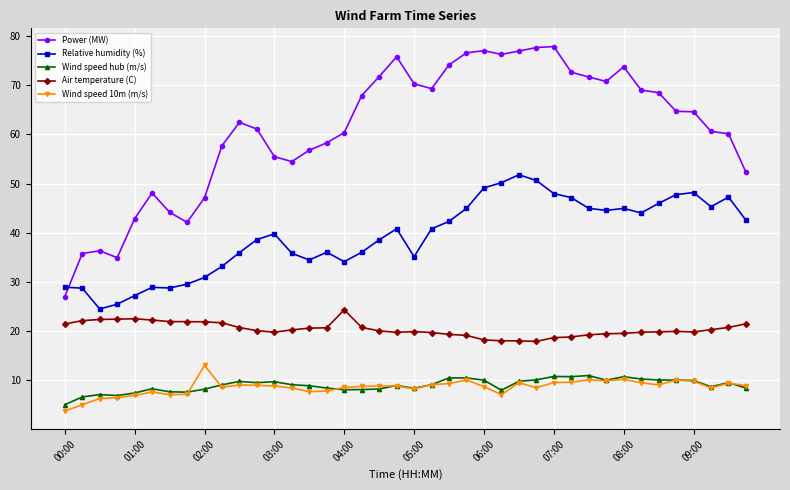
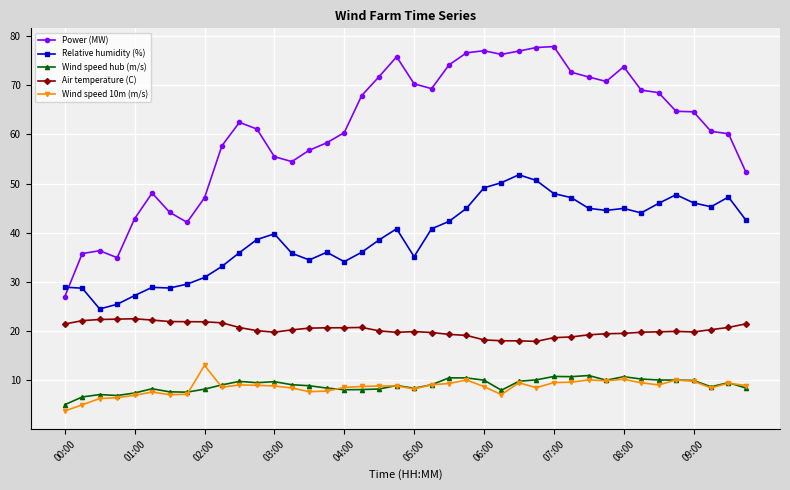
  {
    "Power (MW)": {
      "00:00": 27,
      "01:00": 43,
      "02:00": 47,
      "03:00": 55,
      "04:00": 60,
      "05:00": 70,
      "06:00": 77,
      "07:00": 78,
      "08:00": 74,
      "09:00": 65
    },
    "Relative humidity (%)": {
      "00:00": 29,
      "01:00": 27,
      "02:00": 31,
      "03:00": 40,
      "04:00": 34,
      "05:00": 35,
      "06:00": 49,
      "07:00": 48,
      "08:00": 45,
-     "09:00": 48
+     "09:00": 46
    },
    "Wind speed hub (m/s)": {
      "00:00": 5,
      "02:00": 8,
      "03:00": 10,
      "06:00": 10,
      "07:00": 11,
      "08:00": 11
    },
    "Air temperature (C)": {
      "00:00": 21,
      "01:00": 23,
      "02:00": 22,
      "03:00": 20,
-     "04:00": 24,
+     "04:00": 21,
      "05:00": 20,
      "06:00": 18,
      "07:00": 19,
      "08:00": 20,
      "09:00": 20
    },
    "Wind speed 10m (m/s)": {
      "00:00": 4,
      "02:00": 13,
      "03:00": 9,
      "06:00": 9,
      "07:00": 10,
      "08:00": 10
    }
  }
